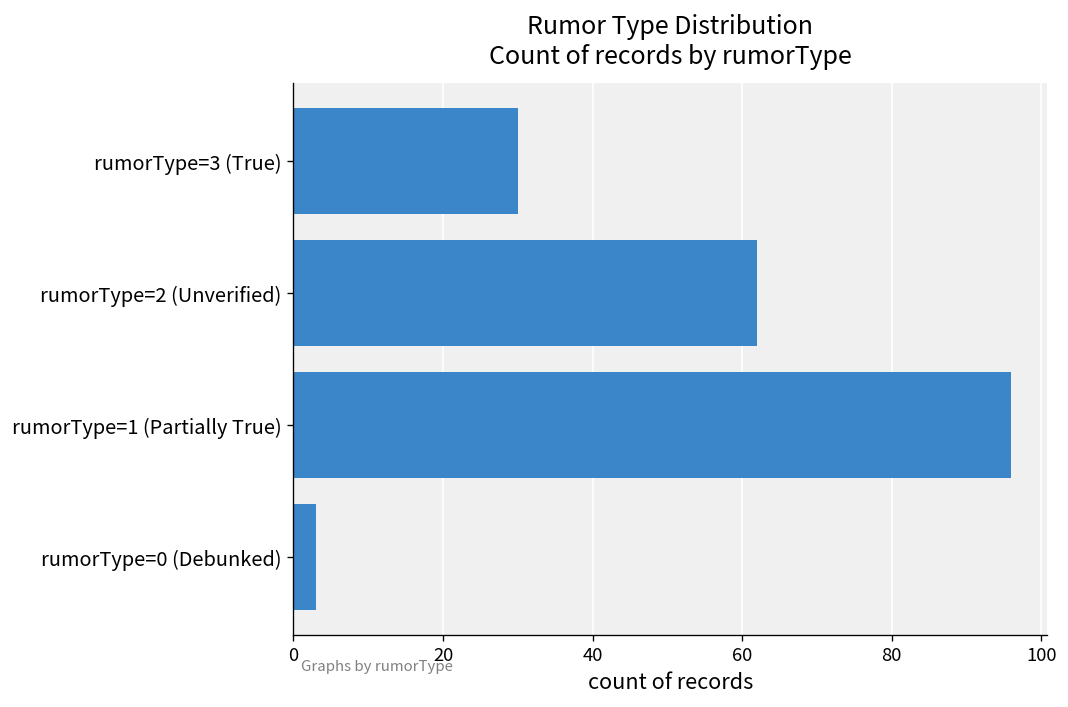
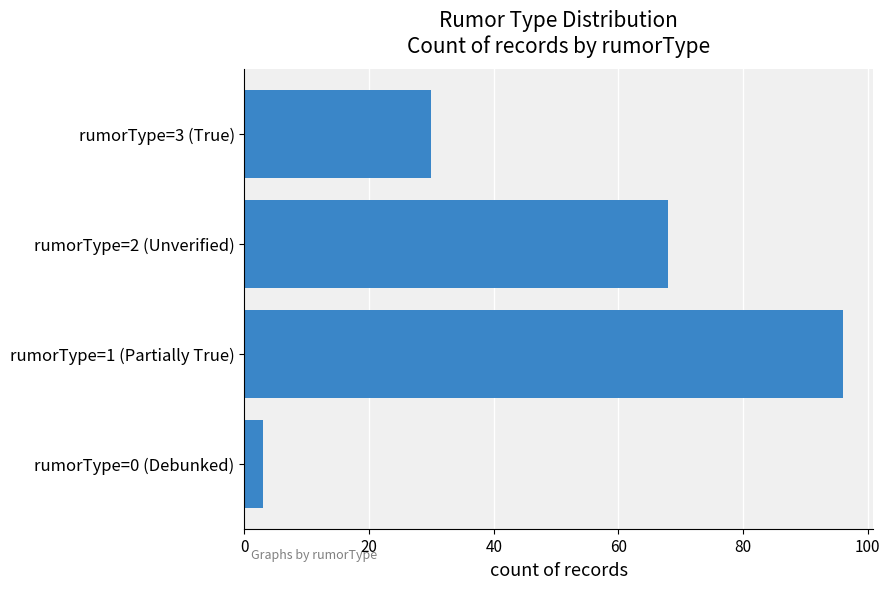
  {
    "rumorType=3 (True)": 30,
-   "rumorType=2 (Unverified)": 62,
+   "rumorType=2 (Unverified)": 68,
    "rumorType=1 (Partially True)": 96,
    "rumorType=0 (Debunked)": 3
  }
